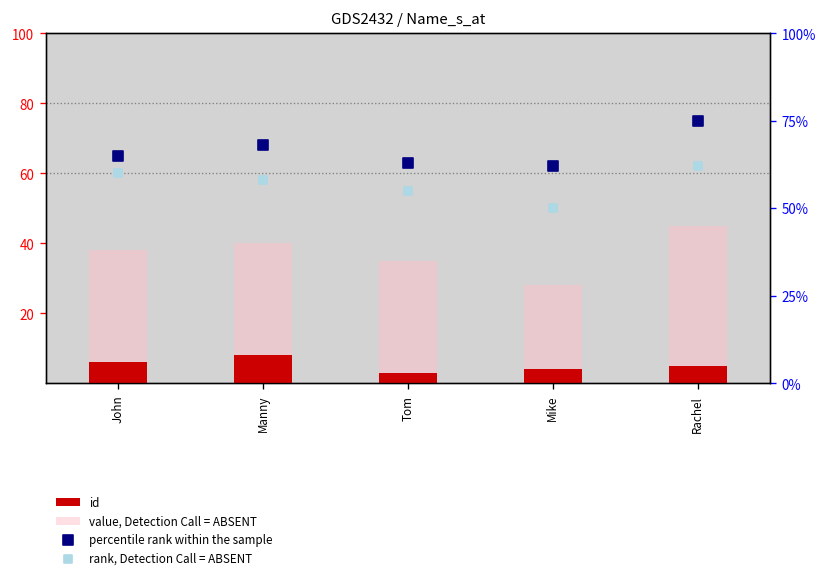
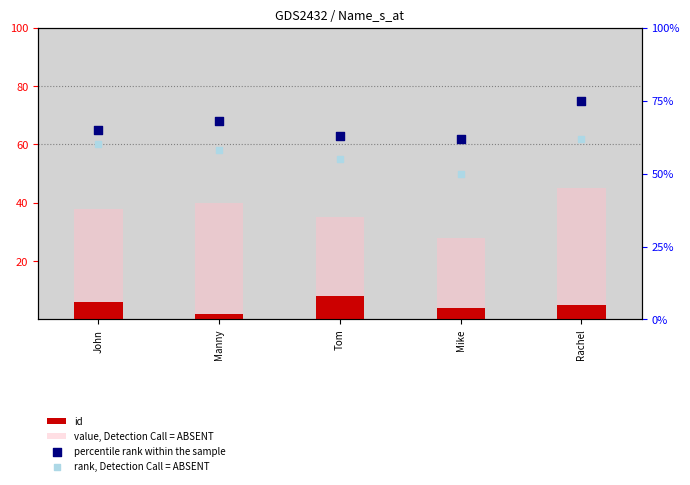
  {
    "id": {
-     "Manny": 8,
-     "Tom": 3
+     "Manny": 2,
+     "Tom": 8
    },
    "value, Detection Call = ABSENT": {
      "John": 38,
      "Manny": 40,
      "Tom": 35,
      "Mike": 28,
      "Rachel": 45
    }
  }
